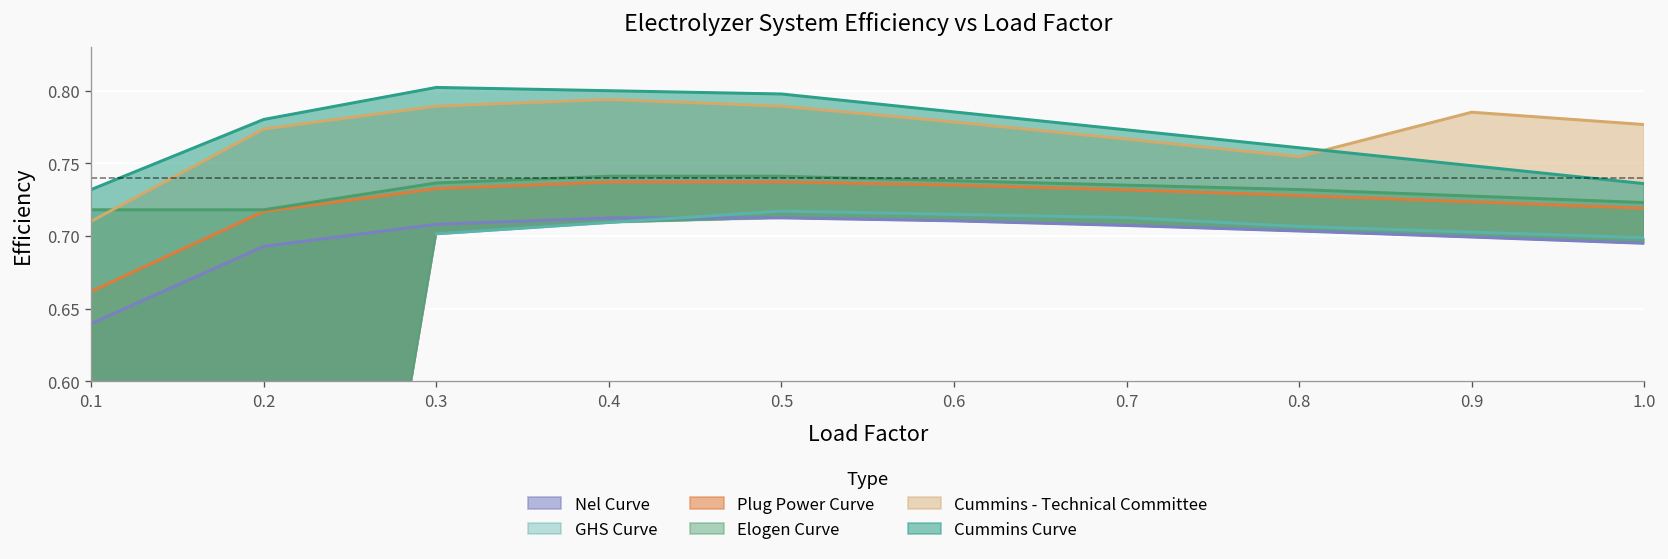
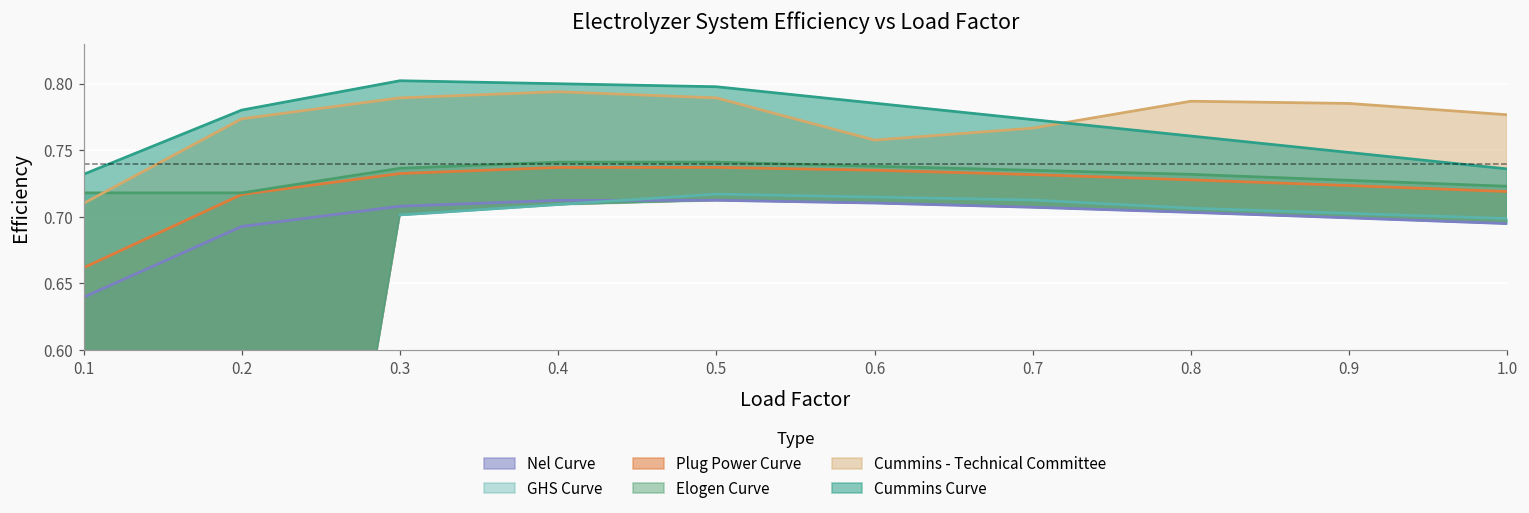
  {
    "Plug Power Curve": {
      "0.1": 0.662,
      "0.3": 0.732,
      "0.4": 0.737,
      "0.5": 0.737,
      "0.6": 0.735,
      "0.7": 0.732,
      "0.8": 0.728,
      "0.9": 0.723,
      "1.0": 0.719
    },
    "Cummins - Technical Committee": {
      "0.1": 0.710,
      "0.2": 0.774,
      "0.3": 0.789,
      "0.4": 0.794,
      "0.5": 0.789,
-     "0.6": 0.778,
+     "0.6": 0.758,
      "0.7": 0.767,
-     "0.8": 0.755,
+     "0.8": 0.787,
      "0.9": 0.785,
      "1.0": 0.777
    }
  }
